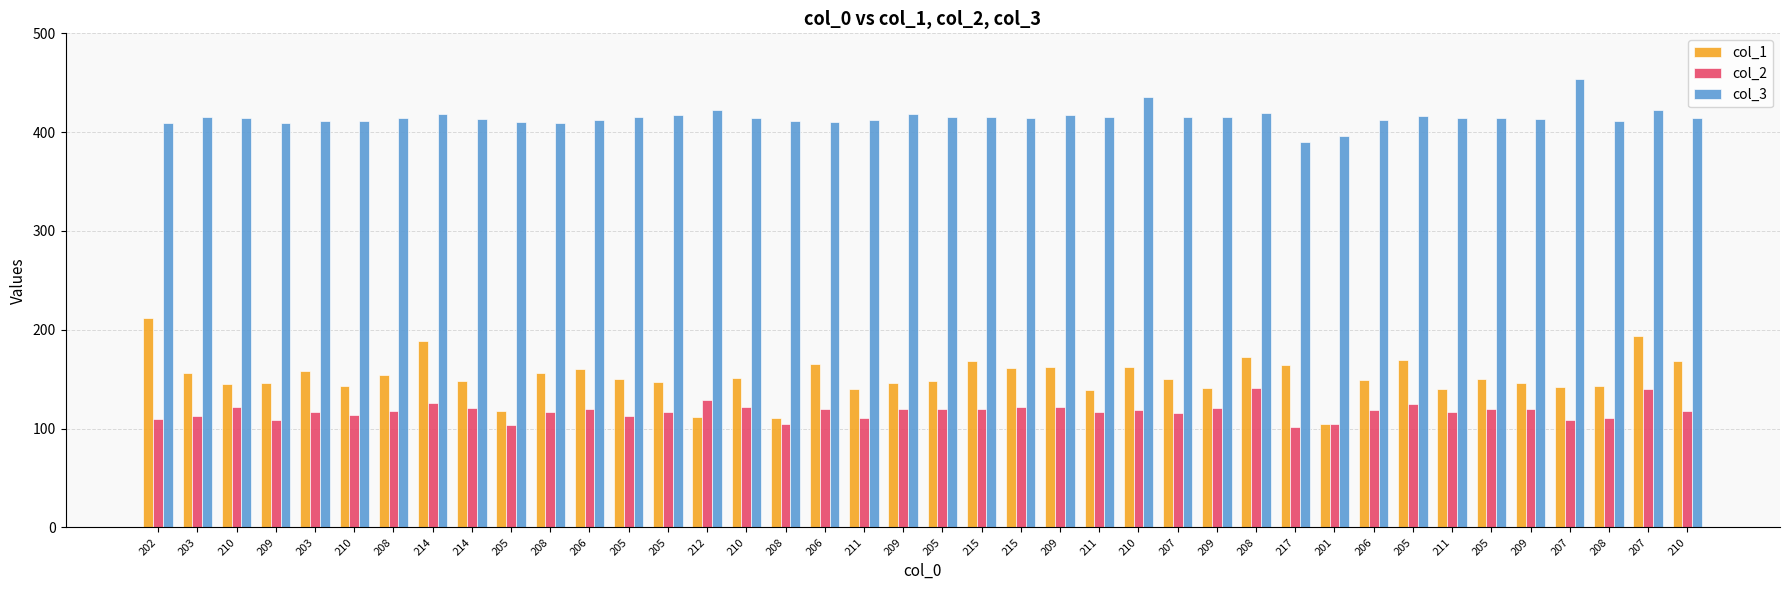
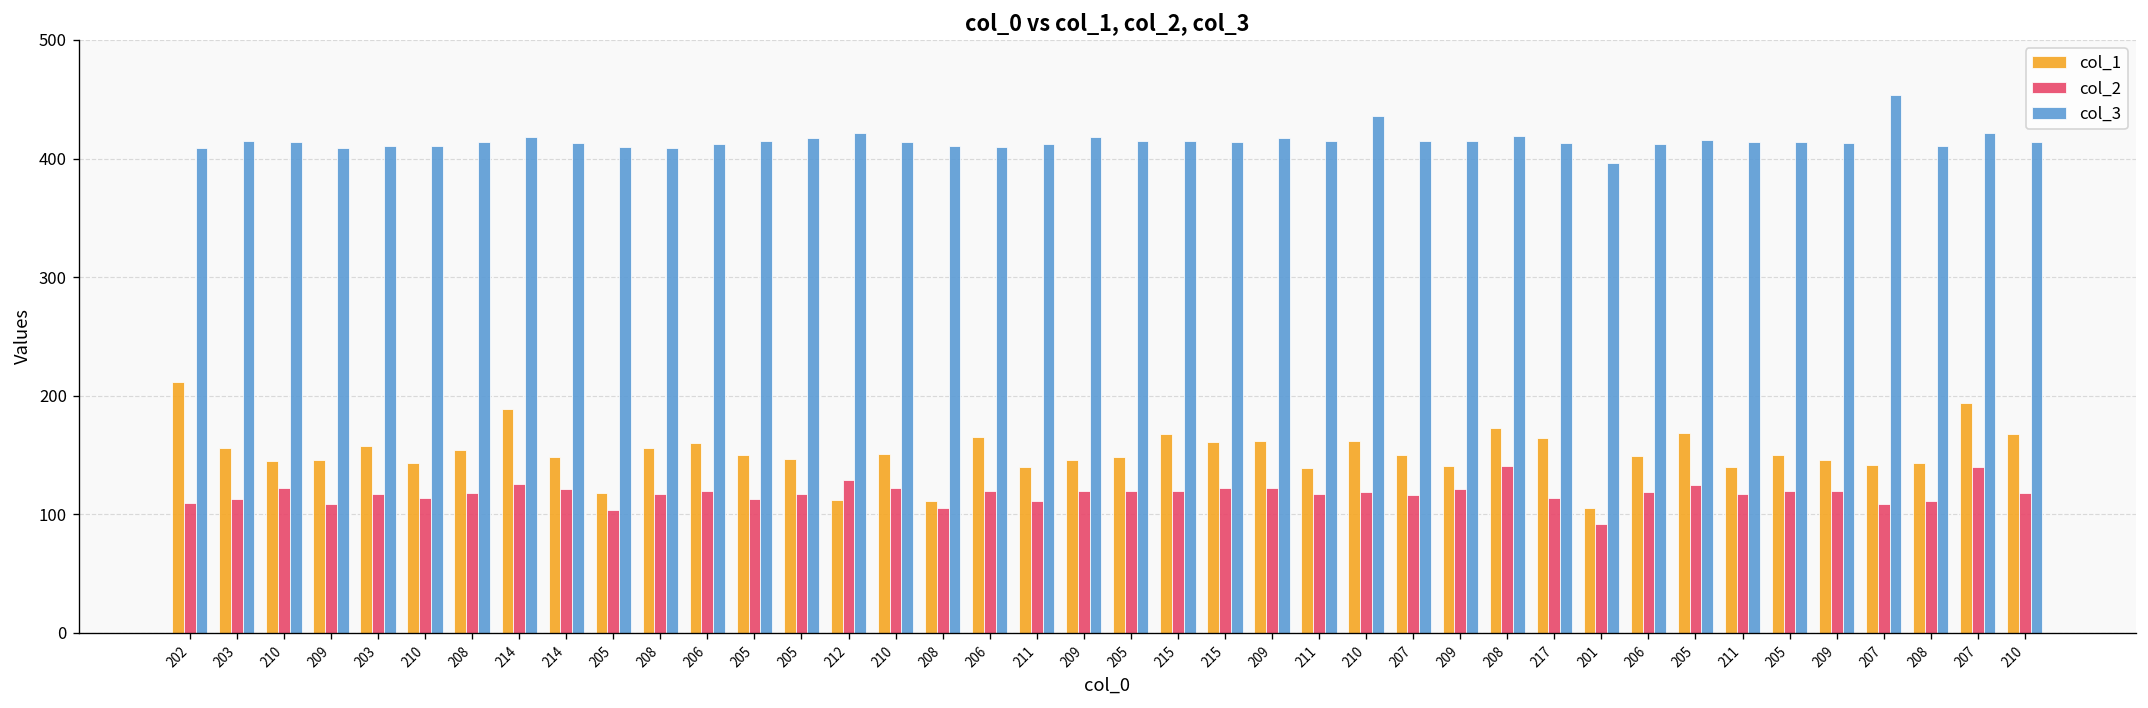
  {
    "col_1": {
      "202": 210,
      "212": 110,
      "217": 160,
      "201": 110
    },
    "col_2": {
      "202": 110,
      "212": 130,
-     "217": 100,
-     "201": 110
+     "217": 110,
+     "201": 90
    },
    "col_3": {
      "202": 410,
      "212": 420,
-     "217": 390,
+     "217": 410,
      "201": 400
    }
  }
